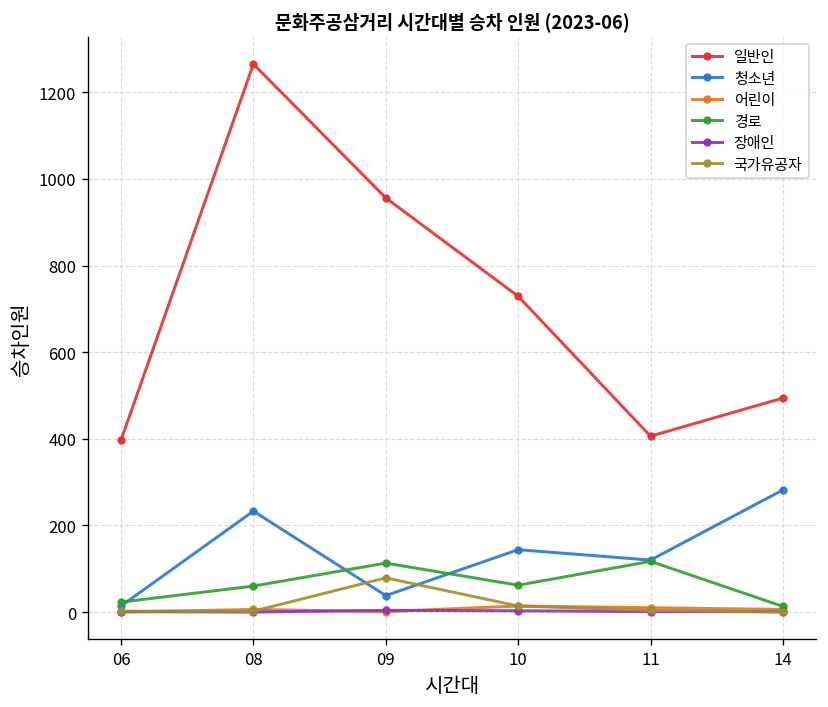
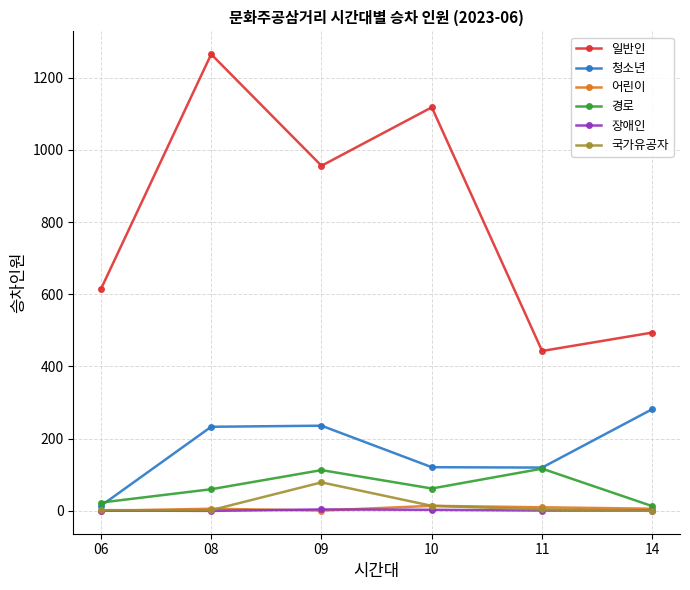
  {
    "일반인": {
-     "06": 400,
+     "06": 610,
      "08": 1270,
      "09": 960,
-     "10": 730,
-     "11": 410,
+     "10": 1120,
+     "11": 440,
      "14": 490
    },
    "청소년": {
      "06": 10,
      "08": 230,
-     "09": 40,
-     "10": 140,
+     "09": 240,
+     "10": 120,
      "14": 280
    },
    "경로": {
      "06": 20,
      "08": 60,
      "09": 110,
      "10": 60
    },
    "장애인": {
      "10": 0
    },
    "국가유공자": {
      "09": 80
    }
  }
